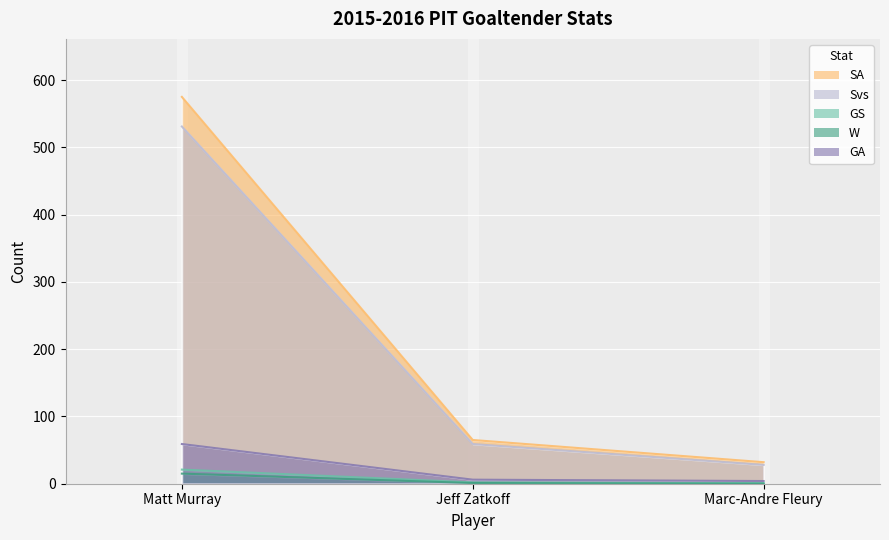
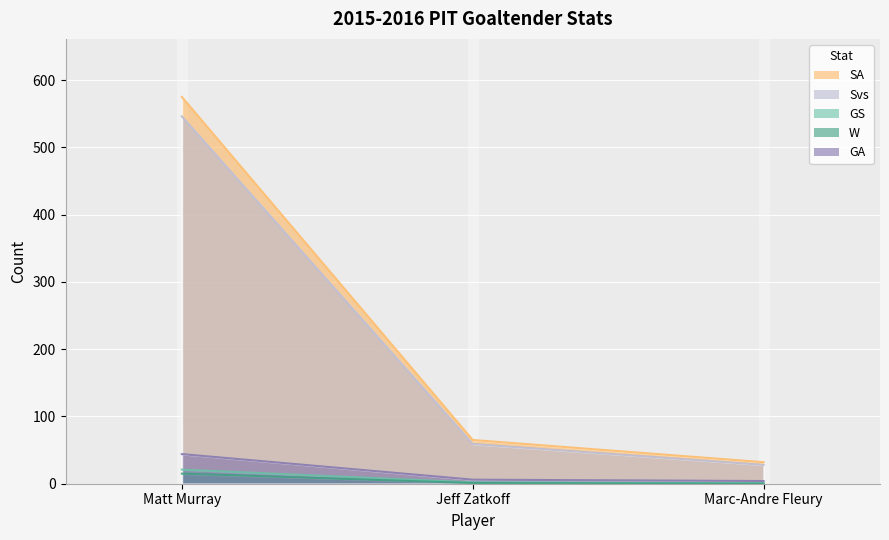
  {
    "SA": {
      "Matt Murray": 580,
      "Jeff Zatkoff": 70,
      "Marc-Andre Fleury": 30
    },
    "Svs": {
-     "Matt Murray": 530,
+     "Matt Murray": 550,
      "Jeff Zatkoff": 60,
      "Marc-Andre Fleury": 30
    },
    "GS": {
      "Matt Murray": 20
    },
    "W": {
      "Matt Murray": 20
    },
    "GA": {
-     "Matt Murray": 60,
+     "Matt Murray": 40,
      "Jeff Zatkoff": 10
    }
  }
